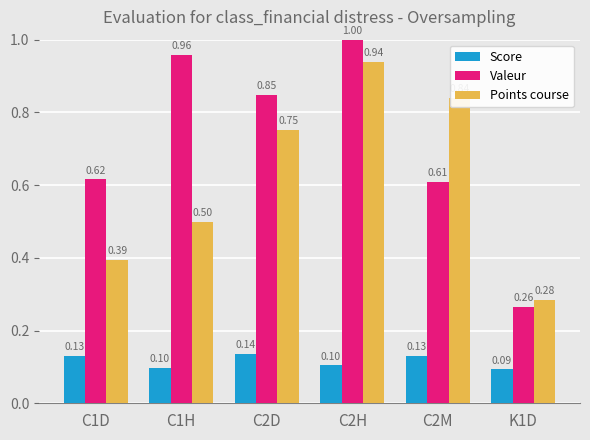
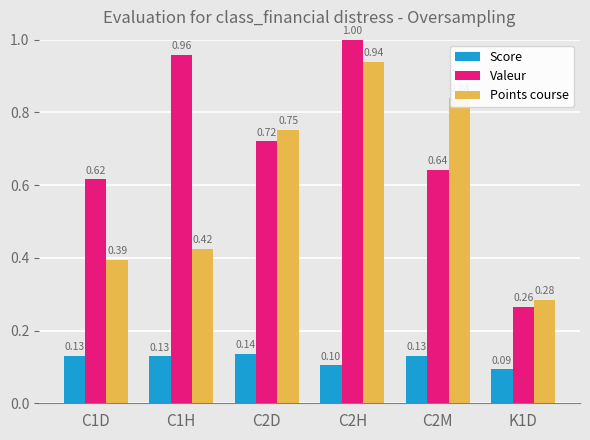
  {
    "Score": {
      "C1D": 0.13,
-     "C1H": 0.10,
+     "C1H": 0.13,
      "C2D": 0.14,
      "C2H": 0.10,
      "C2M": 0.13,
      "K1D": 0.09
    },
    "Valeur": {
      "C1D": 0.62,
      "C1H": 0.96,
-     "C2D": 0.85,
+     "C2D": 0.72,
      "C2H": 1.00,
-     "C2M": 0.61,
+     "C2M": 0.64,
      "K1D": 0.26
    },
    "Points course": {
      "C1D": 0.39,
-     "C1H": 0.50,
+     "C1H": 0.42,
      "C2D": 0.75,
      "C2H": 0.94,
      "K1D": 0.28
    }
  }
